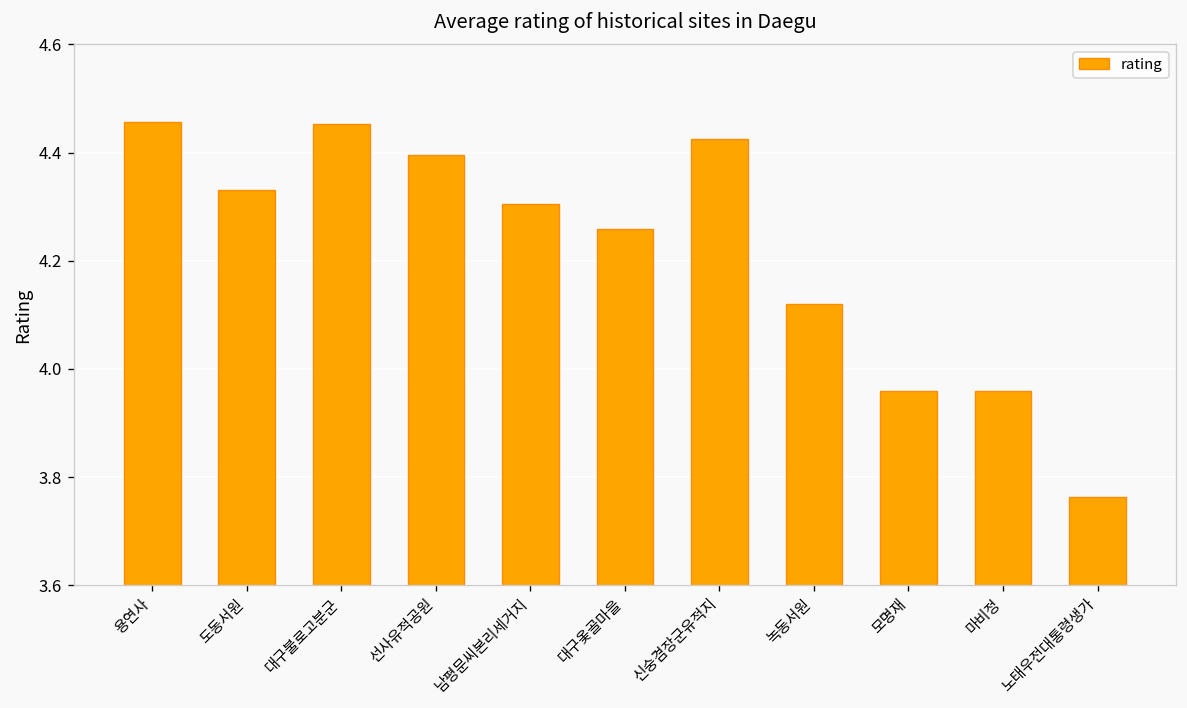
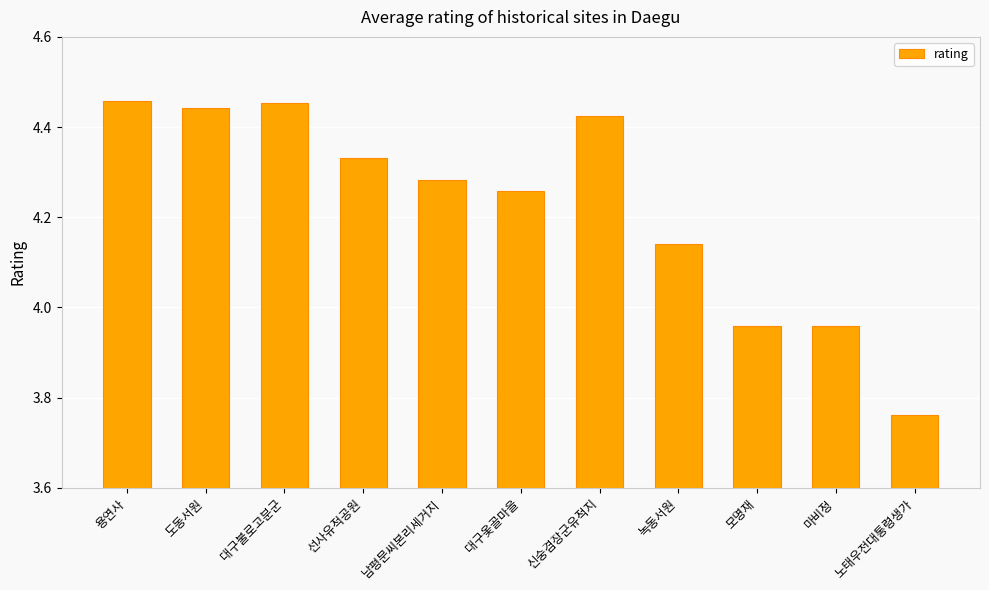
  {
    "용연사": 4.46,
-   "도동서원": 4.33,
+   "도동서원": 4.44,
    "대구불로고분군": 4.45,
-   "선사유적공원": 4.40,
-   "남평문씨본리세거지": 4.31,
+   "선사유적공원": 4.33,
+   "남평문씨본리세거지": 4.28,
    "대구옻골마을": 4.26,
    "신숭겸장군유적지": 4.43,
-   "녹동서원": 4.12,
+   "녹동서원": 4.14,
    "모명재": 3.96,
    "마비정": 3.96,
    "노태우전대통령생가": 3.76
  }
